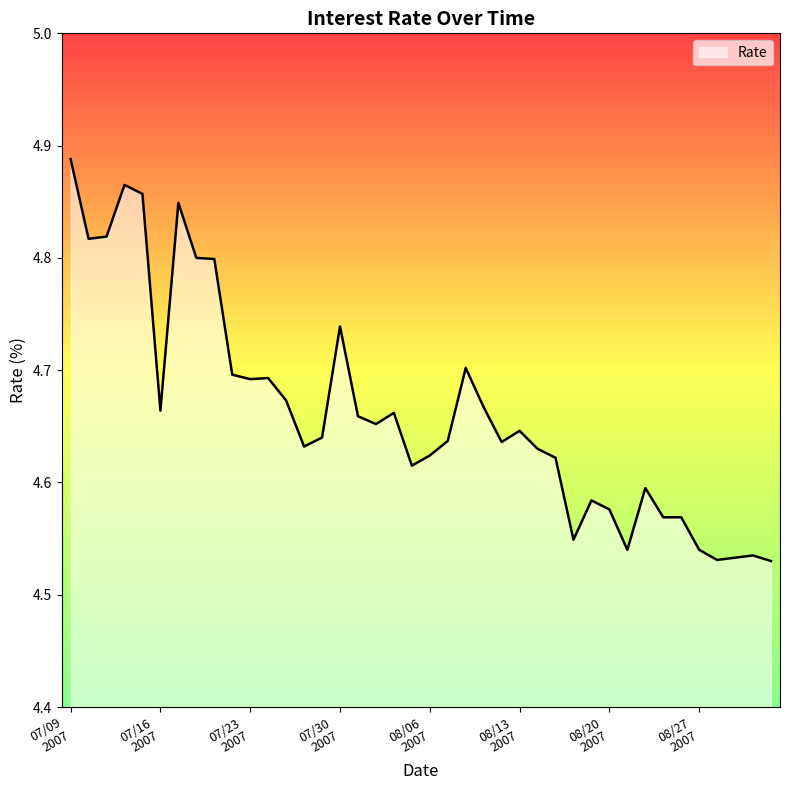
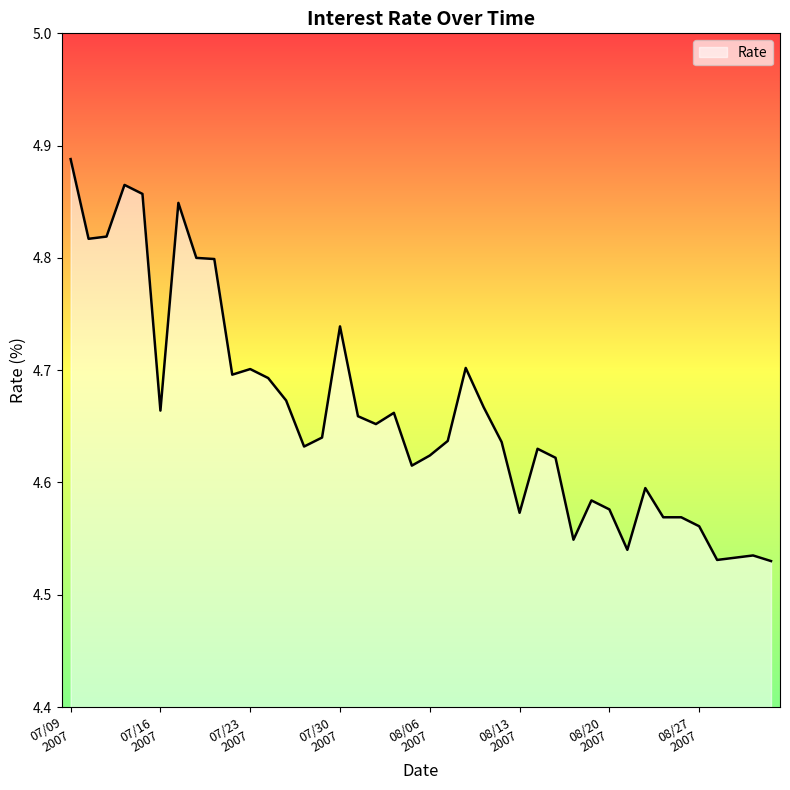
  {
    "07/09 2007": 4.888,
    "07/16 2007": 4.664,
-   "07/23 2007": 4.692,
+   "07/23 2007": 4.701,
    "07/30 2007": 4.739,
    "08/06 2007": 4.624,
-   "08/13 2007": 4.646,
+   "08/13 2007": 4.573,
    "08/20 2007": 4.576,
-   "08/27 2007": 4.540
+   "08/27 2007": 4.561
  }
